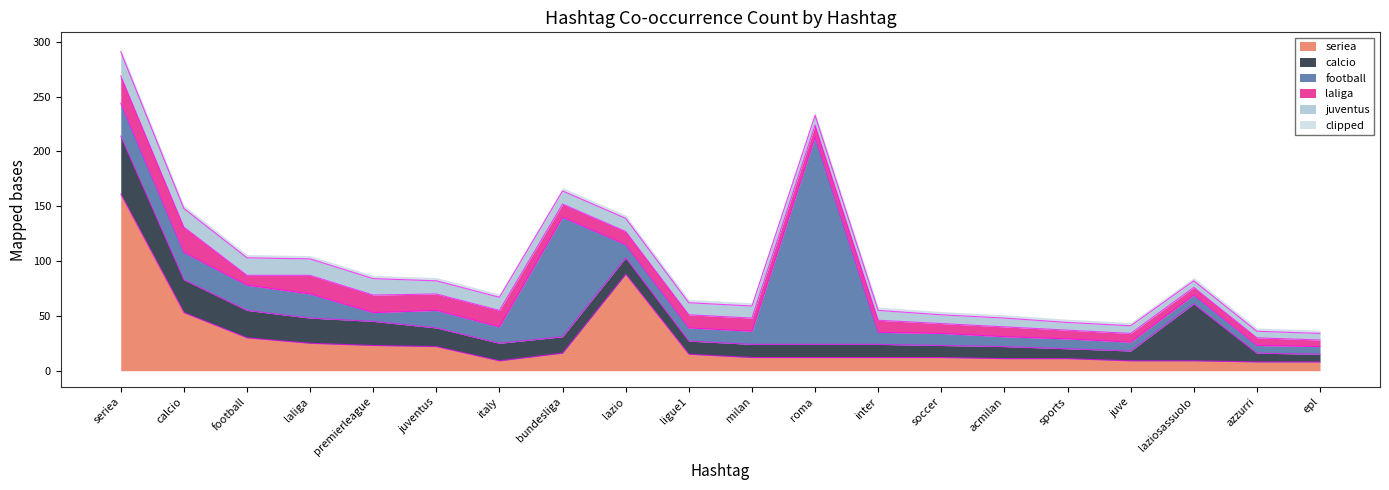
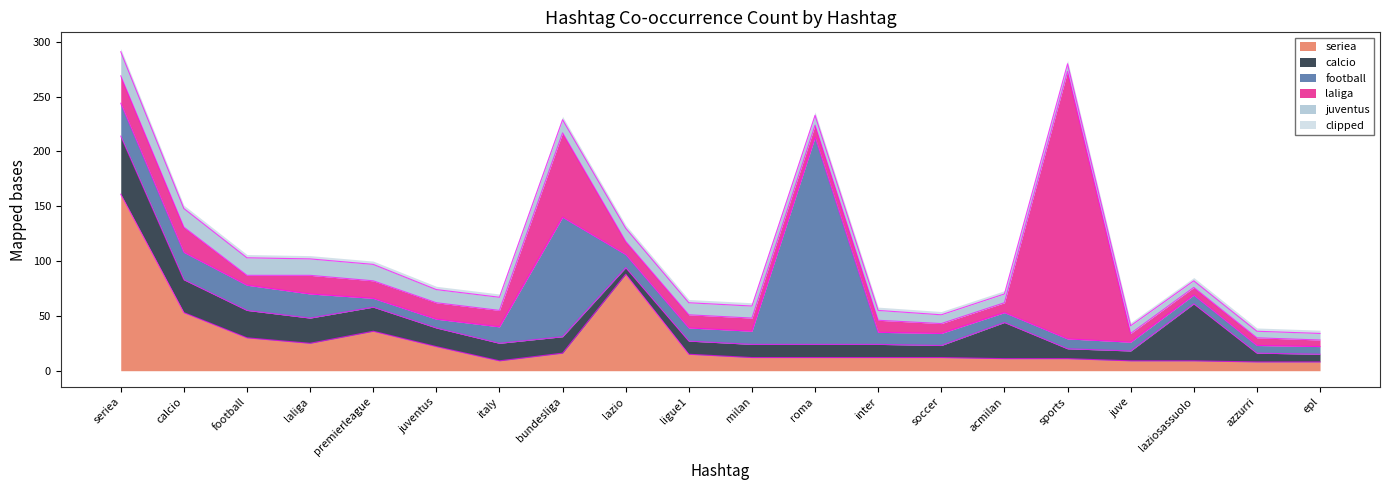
  {
    "seriea": {
      "seriea": 161,
      "calcio": 53,
      "football": 30,
      "laliga": 25,
-     "premierleague": 23,
+     "premierleague": 36,
      "juventus": 22,
      "italy": 9,
      "bundesliga": 16,
      "lazio": 88,
      "ligue1": 15,
      "milan": 12,
      "roma": 12,
      "inter": 12,
      "soccer": 12,
      "acmilan": 11,
      "sports": 11,
      "juve": 9,
      "laziosassuolo": 9,
      "azzurri": 8,
      "epl": 8
    },
    "calcio": {
      "seriea": 53,
      "calcio": 30,
      "football": 25,
      "laliga": 23,
      "premierleague": 22,
      "juventus": 17,
      "italy": 16,
      "bundesliga": 15,
-     "lazio": 15,
+     "lazio": 6,
      "ligue1": 12,
      "milan": 12,
      "roma": 12,
      "inter": 12,
      "soccer": 11,
-     "acmilan": 11,
+     "acmilan": 33,
      "sports": 9,
      "juve": 9,
      "laziosassuolo": 52,
      "azzurri": 8,
      "epl": 7
    },
    "football": {
      "seriea": 30,
      "calcio": 25,
      "football": 23,
      "laliga": 22,
      "premierleague": 8,
-     "juventus": 16,
+     "juventus": 8,
      "italy": 15,
      "bundesliga": 109,
      "lazio": 12,
      "ligue1": 12,
      "milan": 12,
      "roma": 189,
      "inter": 11,
      "soccer": 11,
      "acmilan": 9,
      "sports": 9,
      "juve": 8,
      "laziosassuolo": 8,
      "azzurri": 7,
      "epl": 7
    },
    "laliga": {
      "seriea": 25,
      "calcio": 23,
      "football": 9,
      "laliga": 17,
      "premierleague": 16,
      "juventus": 15,
      "italy": 15,
-     "bundesliga": 12,
+     "bundesliga": 77,
      "lazio": 12,
      "ligue1": 12,
      "milan": 12,
      "roma": 11,
      "inter": 11,
      "soccer": 9,
      "acmilan": 9,
-     "sports": 8,
+     "sports": 244,
      "juve": 8,
      "laziosassuolo": 7,
      "azzurri": 7,
      "epl": 6
    }
  }
